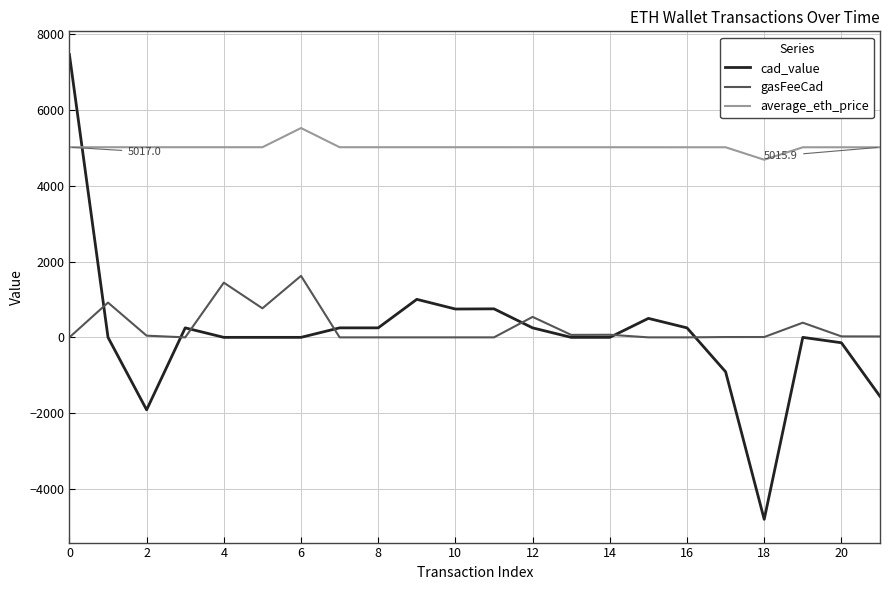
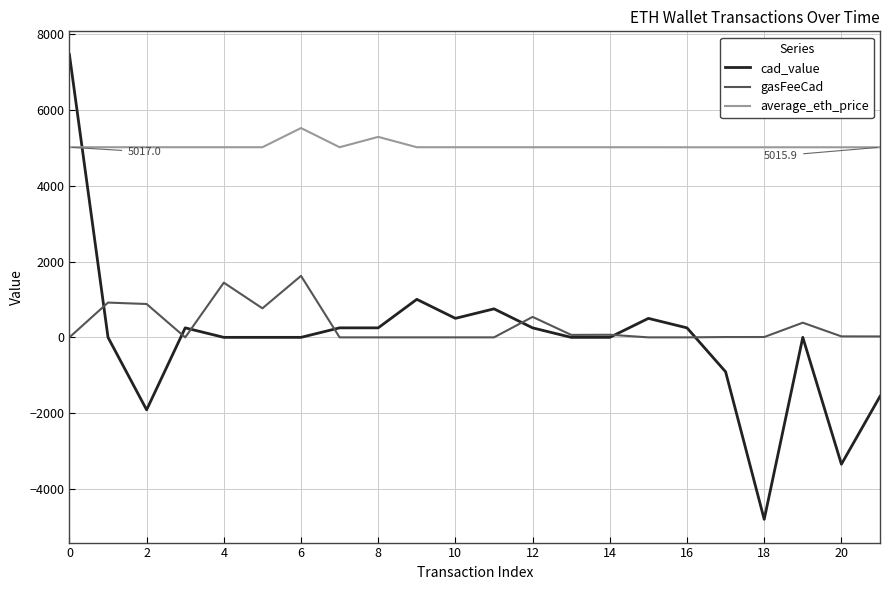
  {
    "cad_value": {
      "0": 7500,
      "2": -1900,
      "4": 0,
      "6": 0,
      "8": 300,
-     "10": 700,
+     "10": 500,
      "12": 300,
      "14": 0,
      "16": 300,
      "18": -4800,
-     "20": -100
+     "20": -3300
    },
    "gasFeeCad": {
      "0": 0,
-     "2": 0,
+     "2": 900,
      "4": 1400,
      "6": 1600,
      "8": 0,
      "10": 0,
      "12": 500,
      "14": 100,
      "16": 0,
      "18": 0,
      "20": 0
    },
    "average_eth_price": {
      "0": 5000,
      "4": 5000,
      "6": 5500,
-     "8": 5000,
+     "8": 5300,
      "10": 5000,
      "12": 5000,
      "14": 5000,
      "16": 5000,
-     "18": 4700
+     "18": 5000
    }
  }
